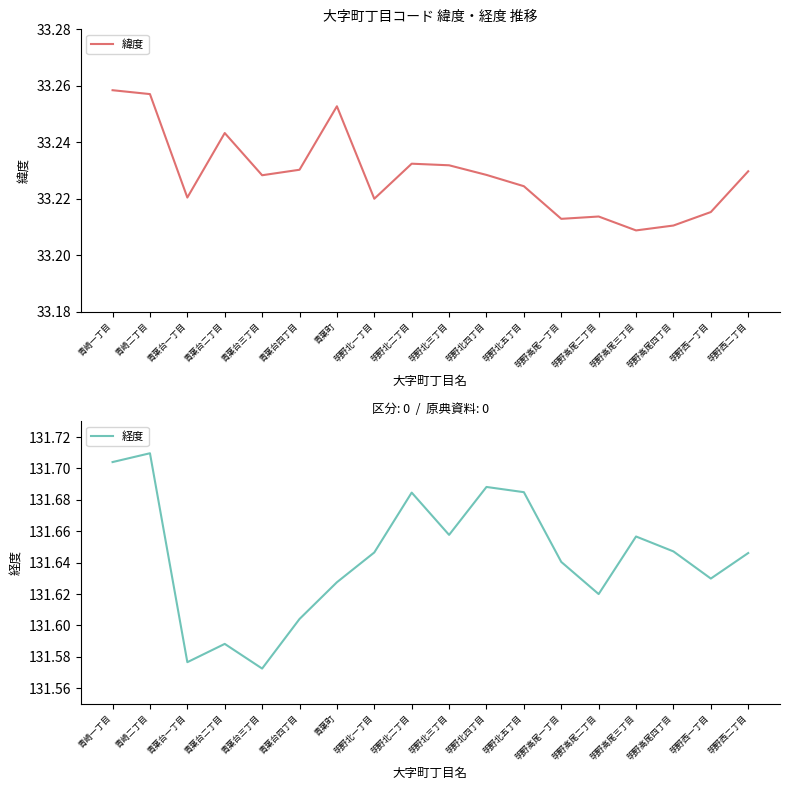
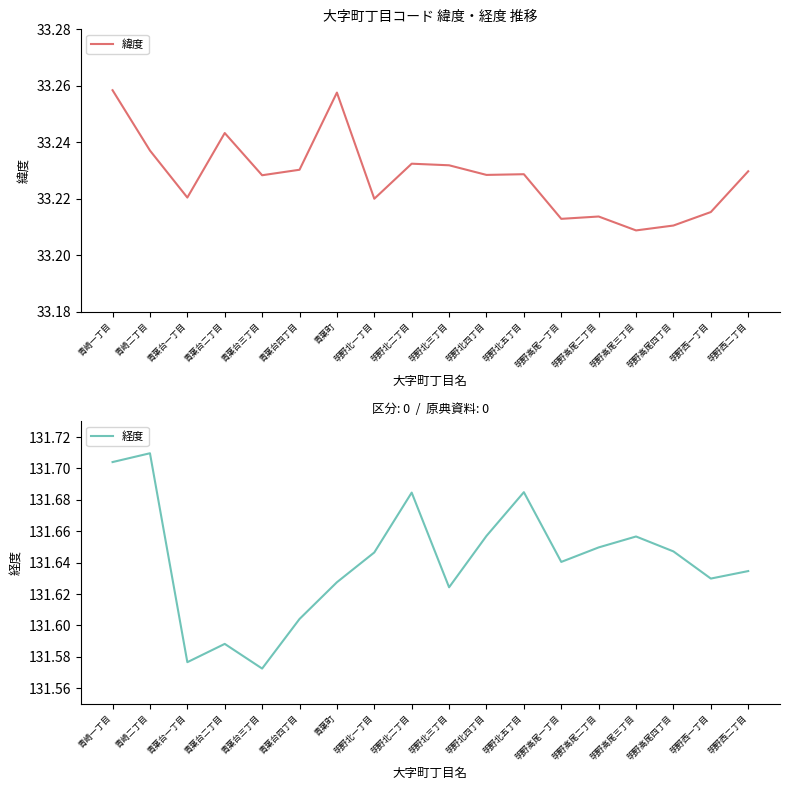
  {
    "大字町丁目コード 緯度・経度 推移": {
      "青崎一丁目": 33.258,
-     "青崎二丁目": 33.257,
+     "青崎二丁目": 33.237,
      "青葉台一丁目": 33.220,
      "青葉台二丁目": 33.243,
      "青葉台三丁目": 33.228,
      "青葉台四丁目": 33.230,
-     "青葉町": 33.253,
+     "青葉町": 33.258,
      "明野北一丁目": 33.220,
      "明野北二丁目": 33.232,
      "明野北三丁目": 33.232,
      "明野北四丁目": 33.228,
-     "明野北五丁目": 33.224,
+     "明野北五丁目": 33.229,
      "明野高尾一丁目": 33.213,
      "明野高尾二丁目": 33.214,
      "明野高尾三丁目": 33.209,
      "明野高尾四丁目": 33.211,
      "明野西一丁目": 33.215,
      "明野西二丁目": 33.230
    },
    "区分: 0 / 原典資料: 0": {
      "青崎一丁目": 131.704,
      "青崎二丁目": 131.710,
      "青葉台一丁目": 131.577,
      "青葉台二丁目": 131.588,
      "青葉台三丁目": 131.573,
      "青葉台四丁目": 131.604,
      "青葉町": 131.628,
      "明野北一丁目": 131.646,
      "明野北二丁目": 131.685,
-     "明野北三丁目": 131.658,
-     "明野北四丁目": 131.688,
+     "明野北三丁目": 131.624,
+     "明野北四丁目": 131.657,
      "明野北五丁目": 131.685,
      "明野高尾一丁目": 131.640,
-     "明野高尾二丁目": 131.620,
+     "明野高尾二丁目": 131.650,
      "明野高尾三丁目": 131.657,
      "明野高尾四丁目": 131.647,
      "明野西一丁目": 131.630,
-     "明野西二丁目": 131.646
+     "明野西二丁目": 131.635
    }
  }
